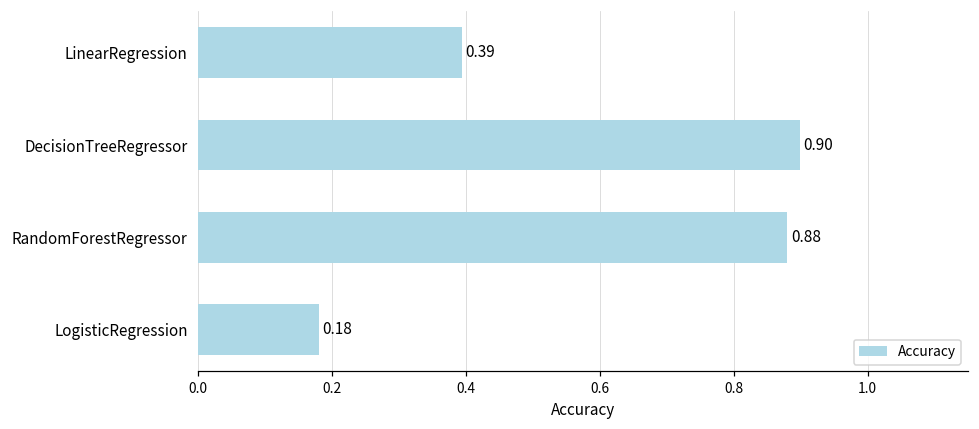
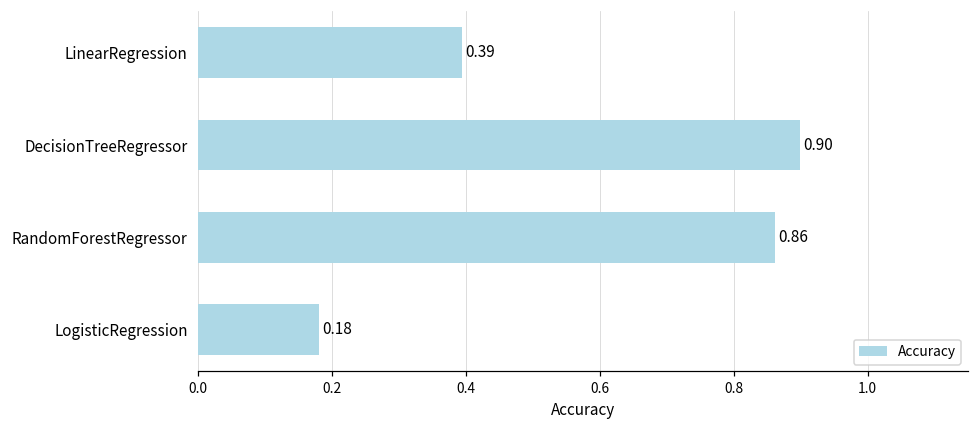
  {
    "LinearRegression": 0.39,
    "DecisionTreeRegressor": 0.90,
-   "RandomForestRegressor": 0.88,
+   "RandomForestRegressor": 0.86,
    "LogisticRegression": 0.18
  }
